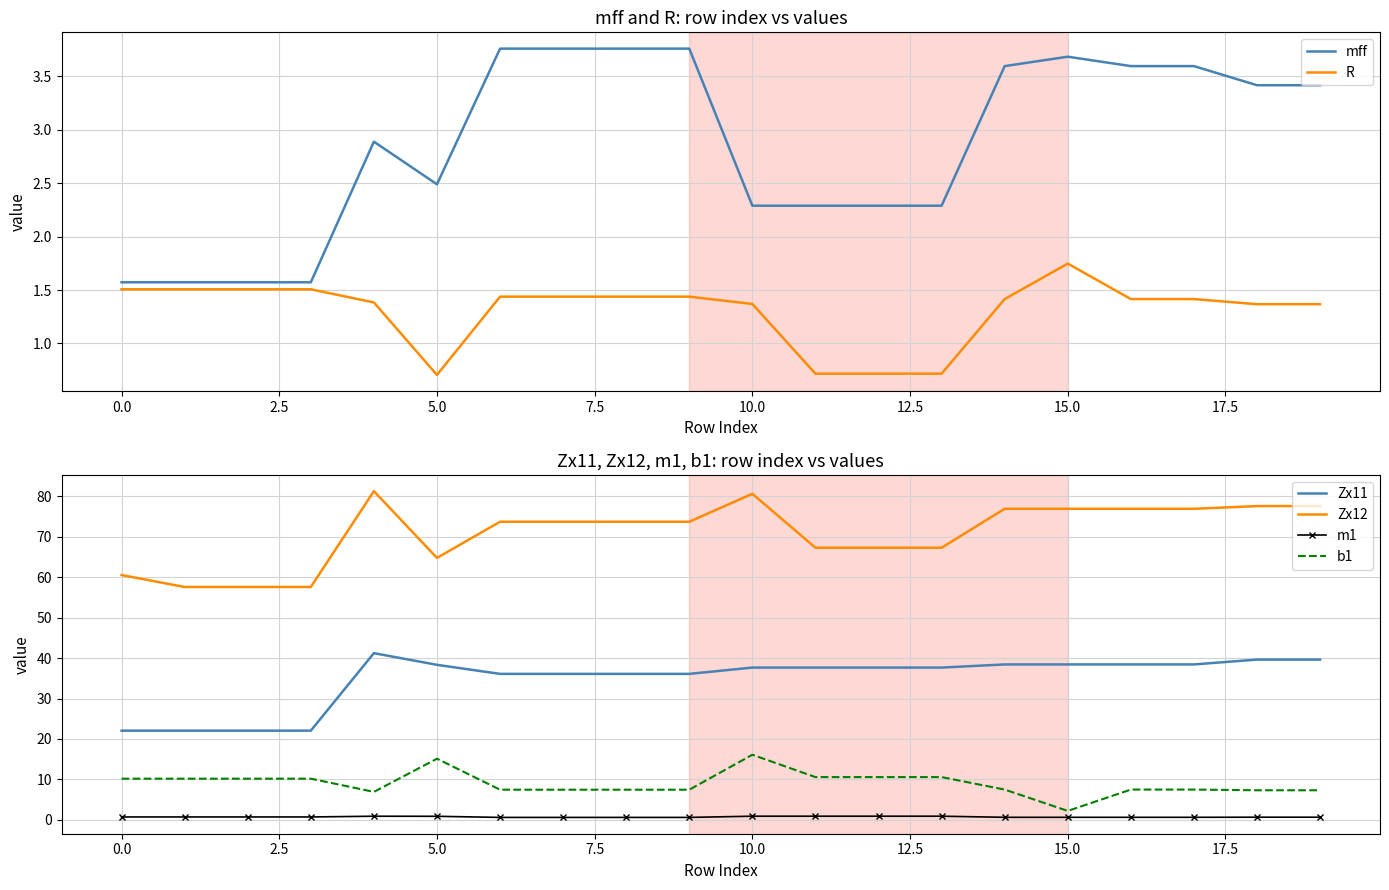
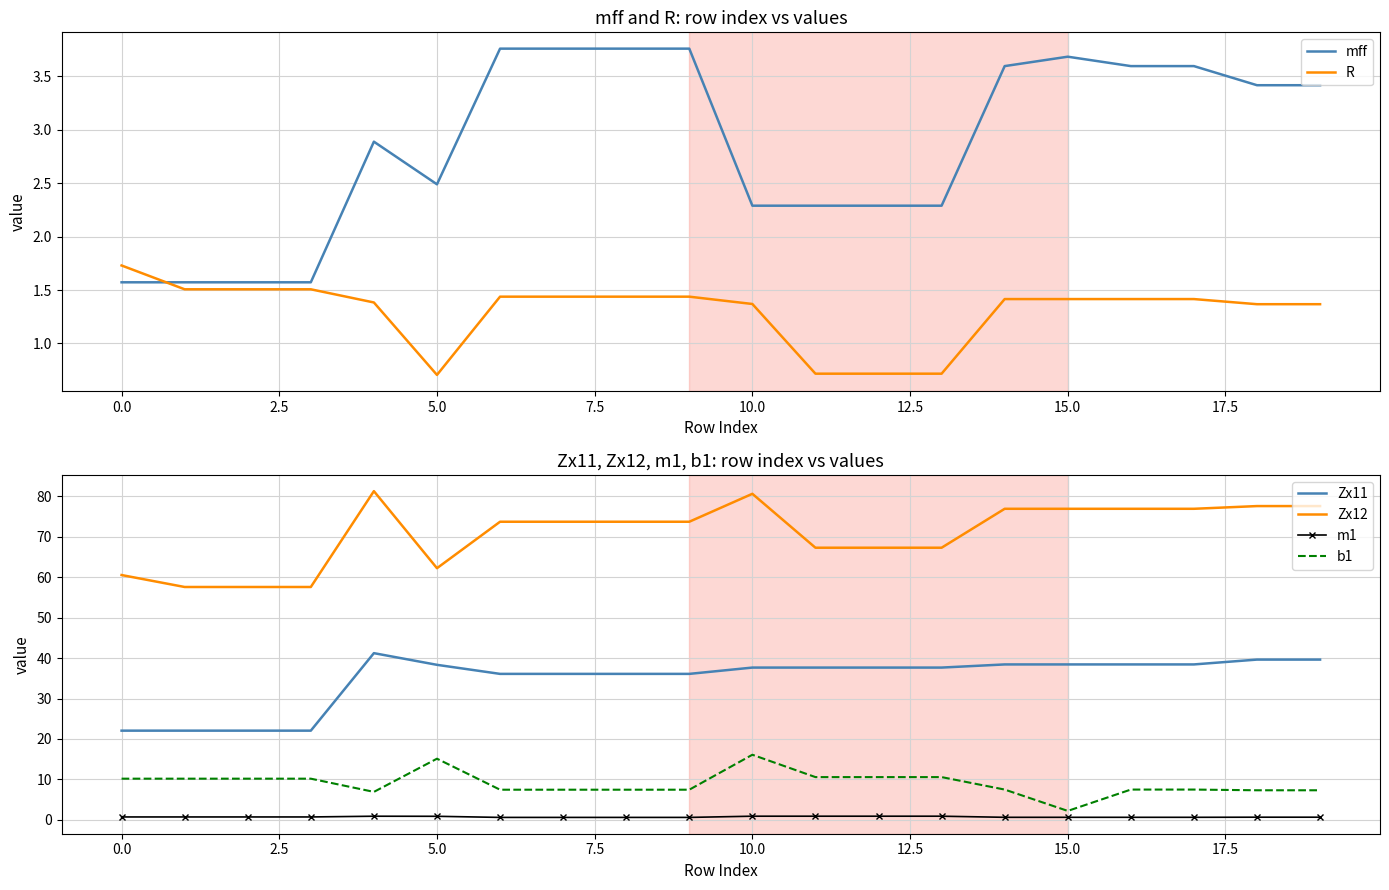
  {
    "mff and R: row index vs values": {
      "mff": {
        "0.0": 1.57,
        "5.0": 2.49,
        "10.0": 2.29,
        "15.0": 3.68
      },
      "R": {
-       "0.0": 1.51,
+       "0.0": 1.73,
        "5.0": 0.71,
        "10.0": 1.37,
-       "15.0": 1.75
+       "15.0": 1.42
      }
    },
    "Zx11, Zx12, m1, b1: row index vs values": {
      "Zx11": {
        "0.0": 22,
        "5.0": 38,
        "10.0": 38,
        "15.0": 38
      },
      "Zx12": {
        "0.0": 61,
-       "5.0": 65,
+       "5.0": 62,
        "10.0": 81,
        "15.0": 77
      },
      "m1": {
        "0.0": 1,
        "5.0": 1,
        "10.0": 1,
        "15.0": 1
      },
      "b1": {
        "0.0": 10,
        "5.0": 15,
        "10.0": 16,
        "15.0": 2
      }
    }
  }
